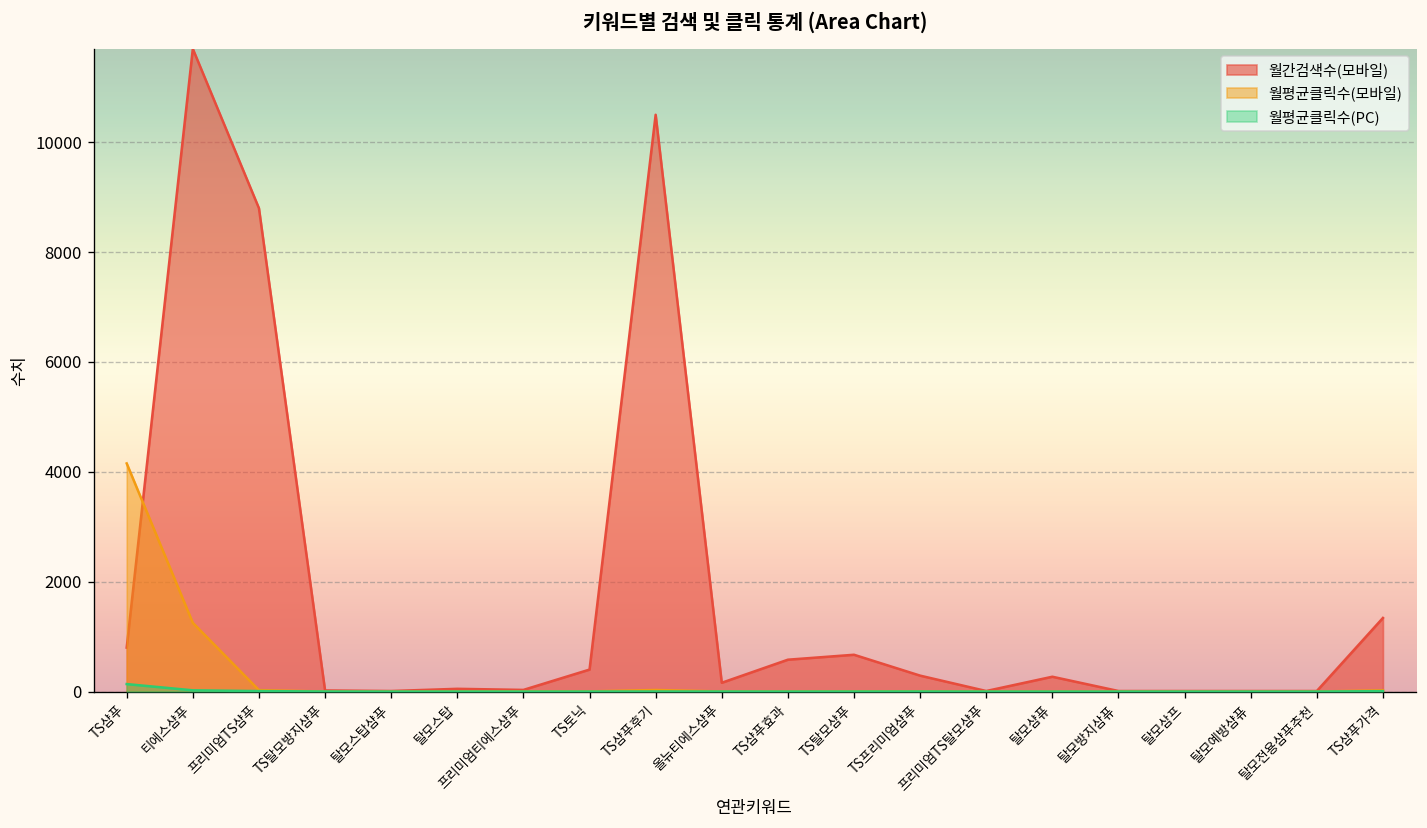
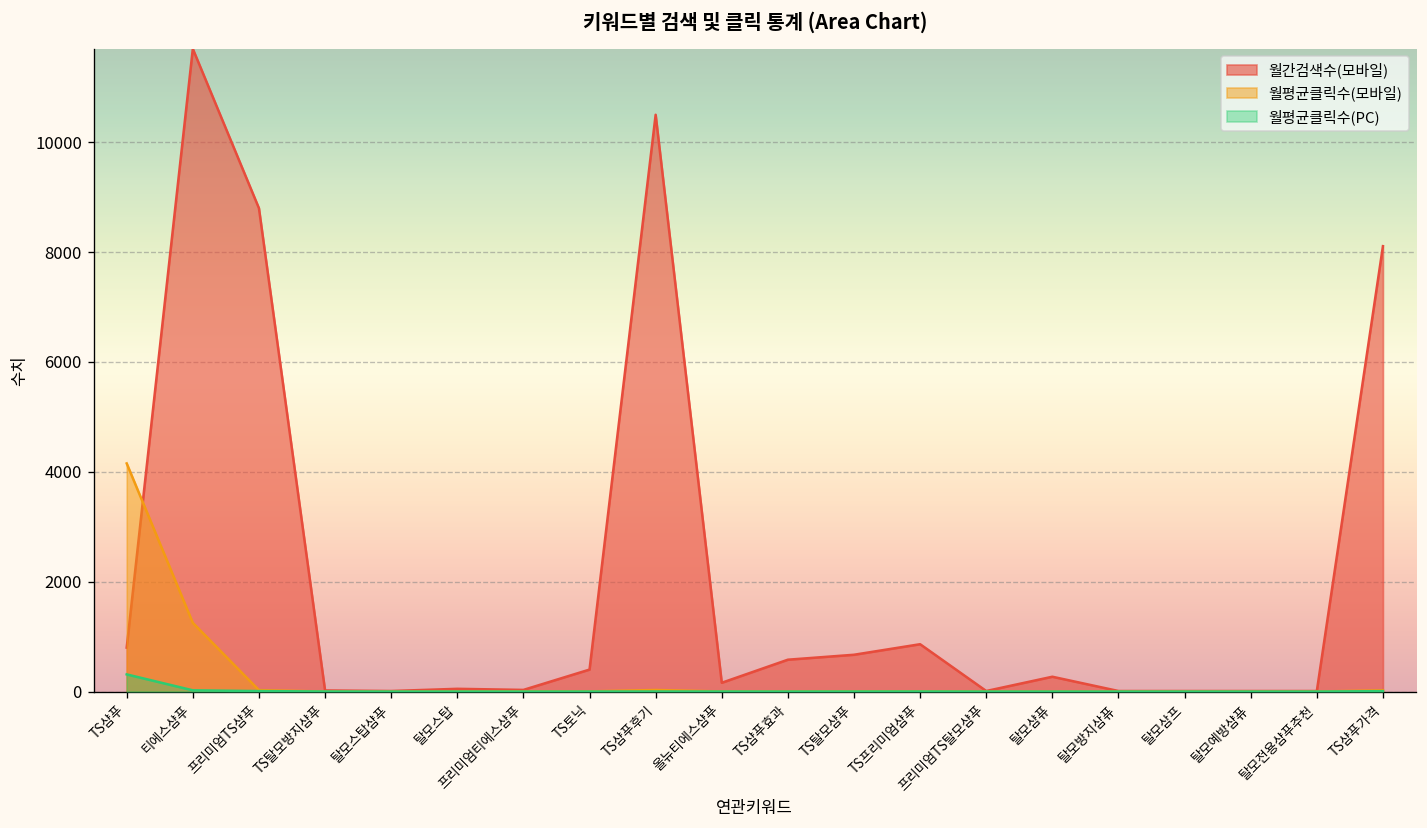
  {
    "월간검색수(모바일)": {
      "TS샴푸": 800,
      "티에스샴푸": 11700,
      "프리미엄TS샴푸": 8800,
      "TS토닉": 400,
      "TS샴푸후기": 10500,
      "올뉴티에스샴푸": 200,
      "TS샴푸효과": 600,
      "TS탈모샴푸": 700,
-     "TS프리미엄샴푸": 300,
+     "TS프리미엄샴푸": 900,
      "탈모샴퓨": 300,
-     "TS샴푸가격": 1300
+     "TS샴푸가격": 8100
    },
    "월평균클릭수(모바일)": {
      "TS샴푸": 4200,
      "티에스샴푸": 1300
    },
    "월평균클릭수(PC)": {
-     "TS샴푸": 100,
+     "TS샴푸": 300,
      "티에스샴푸": 0
    }
  }
